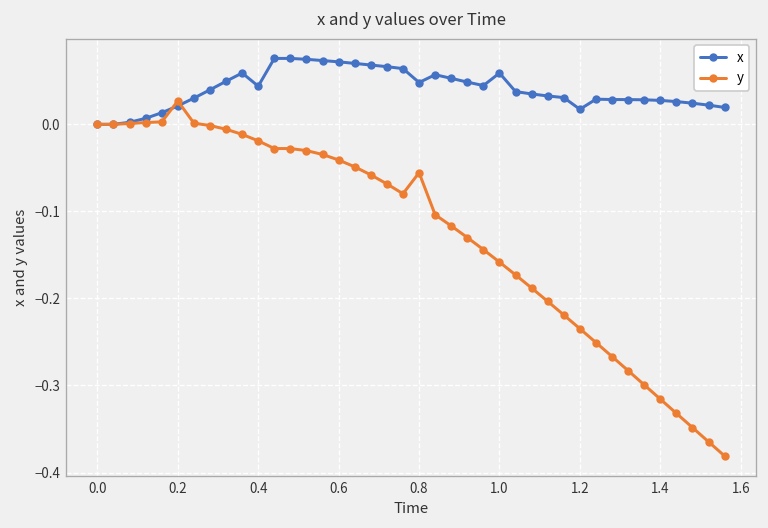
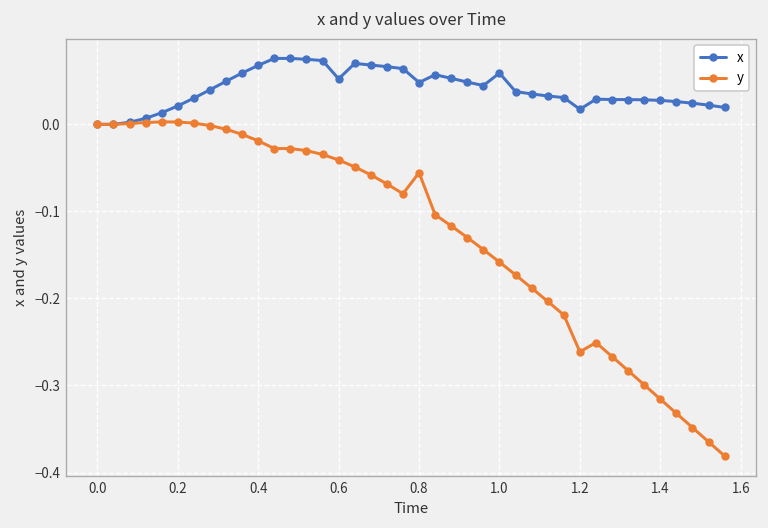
  {
    "x": {
      "0.2": 0.02,
-     "0.4": 0.04,
-     "0.6": 0.07,
+     "0.4": 0.07,
+     "0.6": 0.05,
      "0.8": 0.05,
      "1.0": 0.06,
      "1.2": 0.02,
      "1.4": 0.03
    },
    "y": {
-     "0.2": 0.03,
+     "0.2": 0.00,
      "0.4": -0.02,
      "0.6": -0.04,
      "0.8": -0.06,
      "1.0": -0.16,
-     "1.2": -0.23,
+     "1.2": -0.26,
      "1.4": -0.32
    }
  }
